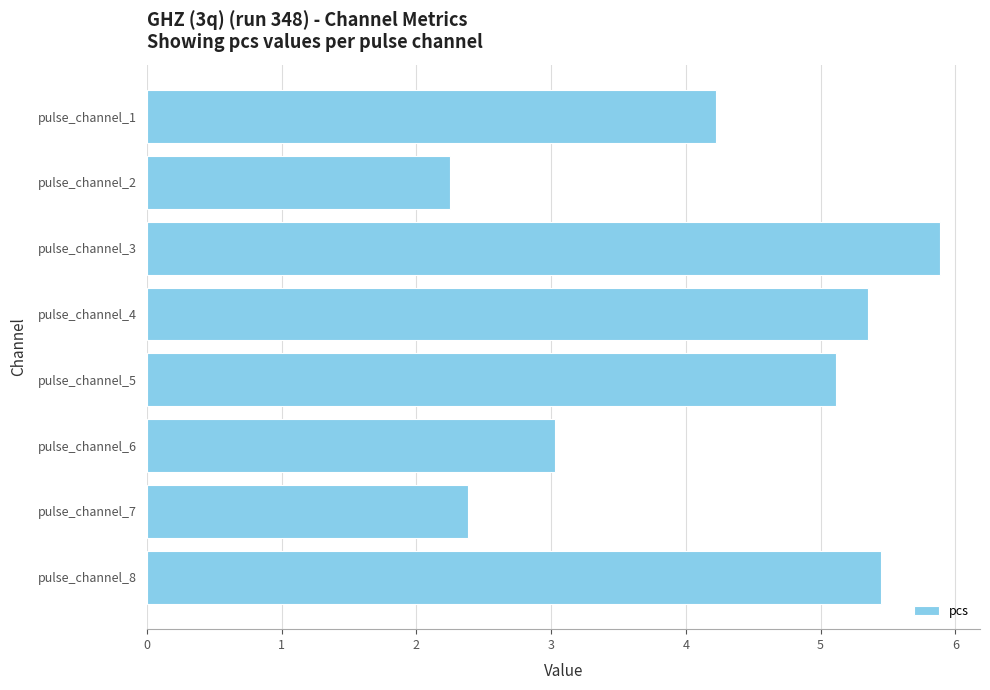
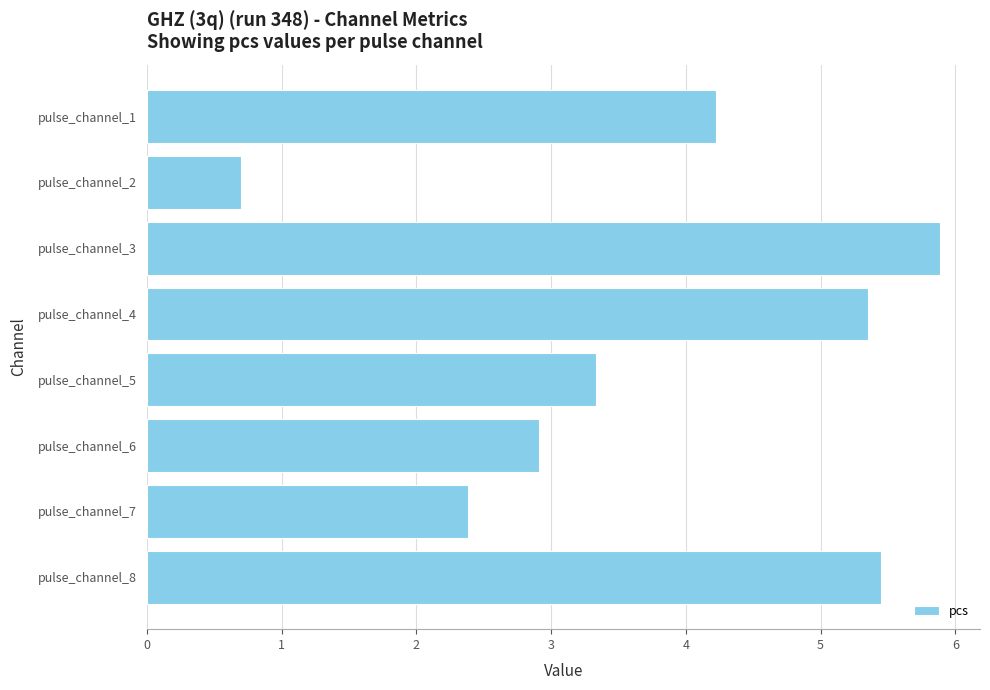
  {
    "pulse_channel_1": 4.22,
-   "pulse_channel_2": 2.25,
+   "pulse_channel_2": 0.70,
    "pulse_channel_3": 5.89,
    "pulse_channel_4": 5.35,
-   "pulse_channel_5": 5.11,
-   "pulse_channel_6": 3.03,
+   "pulse_channel_5": 3.33,
+   "pulse_channel_6": 2.91,
    "pulse_channel_7": 2.38,
    "pulse_channel_8": 5.45
  }
